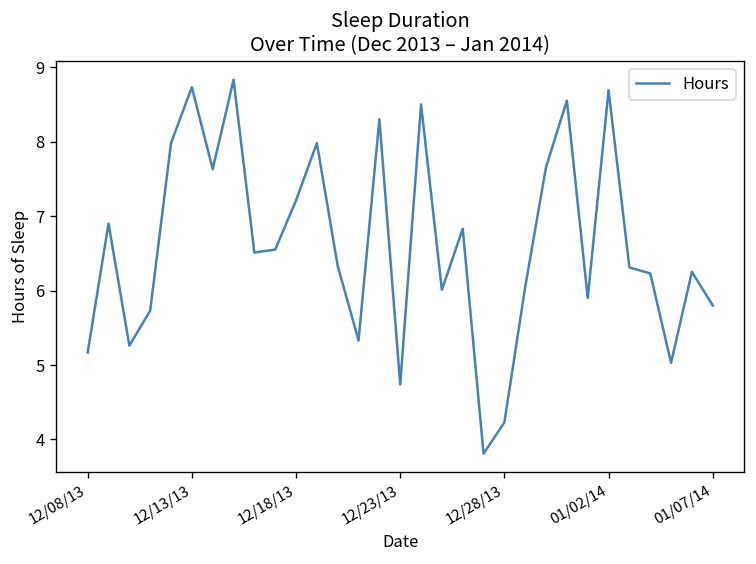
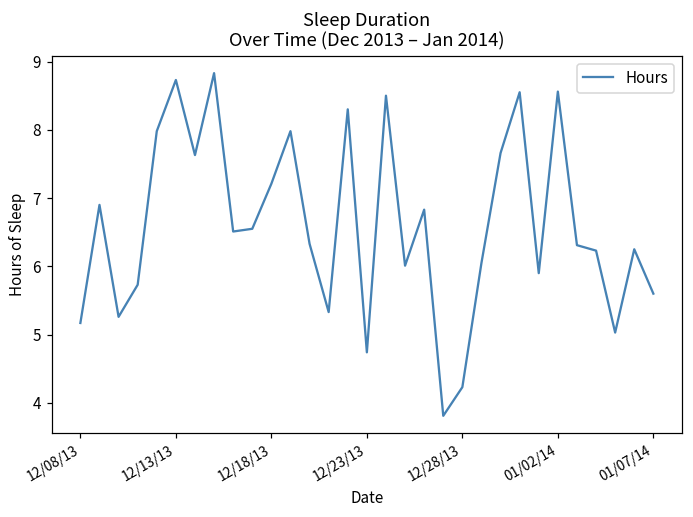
  {
    "12/08/13": 5.2,
    "12/13/13": 8.7,
    "12/18/13": 7.2,
    "12/23/13": 4.7,
    "12/28/13": 4.2,
-   "01/02/14": 8.7,
-   "01/07/14": 5.8
+   "01/02/14": 8.6,
+   "01/07/14": 5.6
  }
